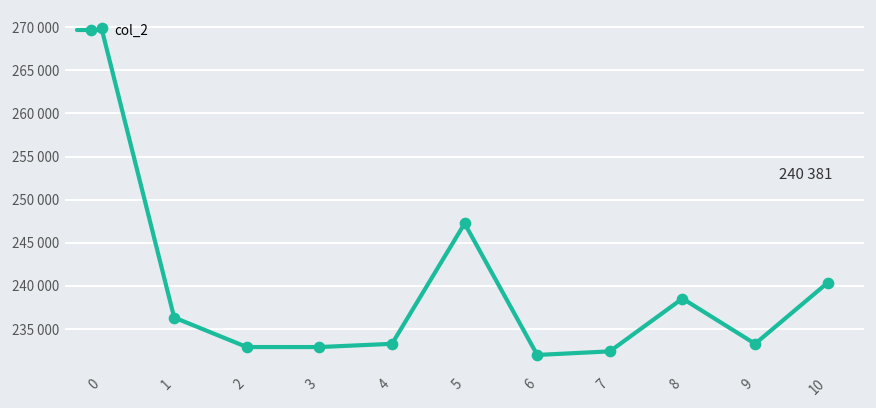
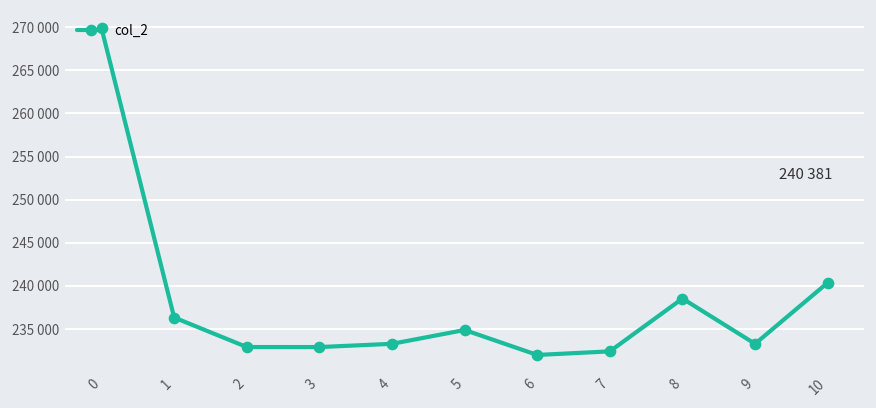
  {
    "1": 236000,
    "2": 233000,
    "3": 233000,
    "4": 233000,
-   "5": 247000,
+   "5": 235000,
    "6": 232000,
    "7": 232000,
    "8": 239000,
    "9": 233000,
    "10": 240000
  }
